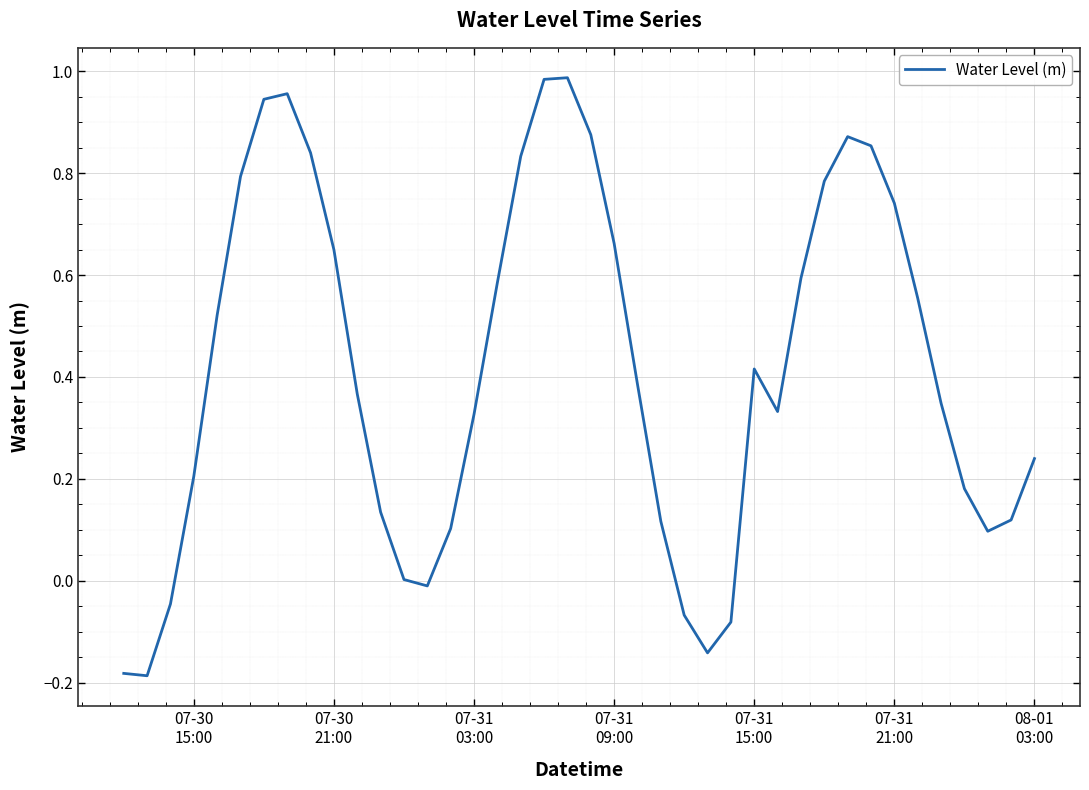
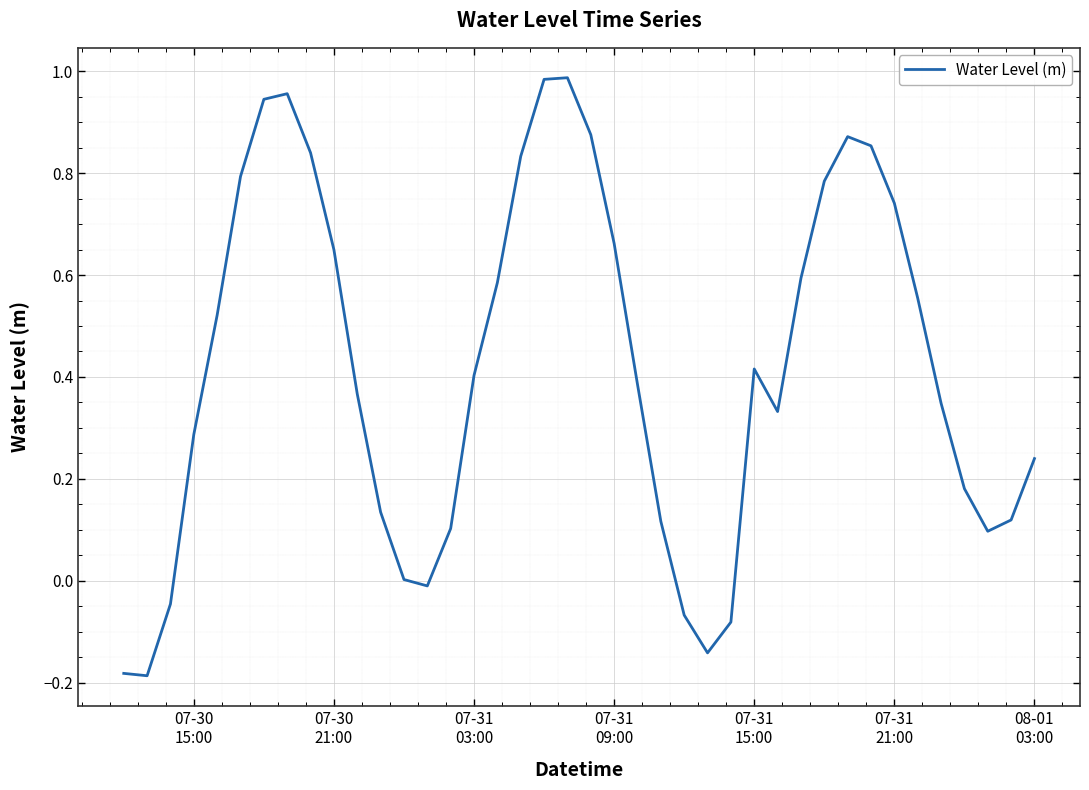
  {
-   "07-30 15:00": 0.21,
+   "07-30 15:00": 0.29,
    "07-30 21:00": 0.65,
-   "07-31 03:00": 0.33,
+   "07-31 03:00": 0.40,
    "07-31 09:00": 0.66,
    "07-31 15:00": 0.42,
    "07-31 21:00": 0.74,
    "08-01 03:00": 0.24
  }
